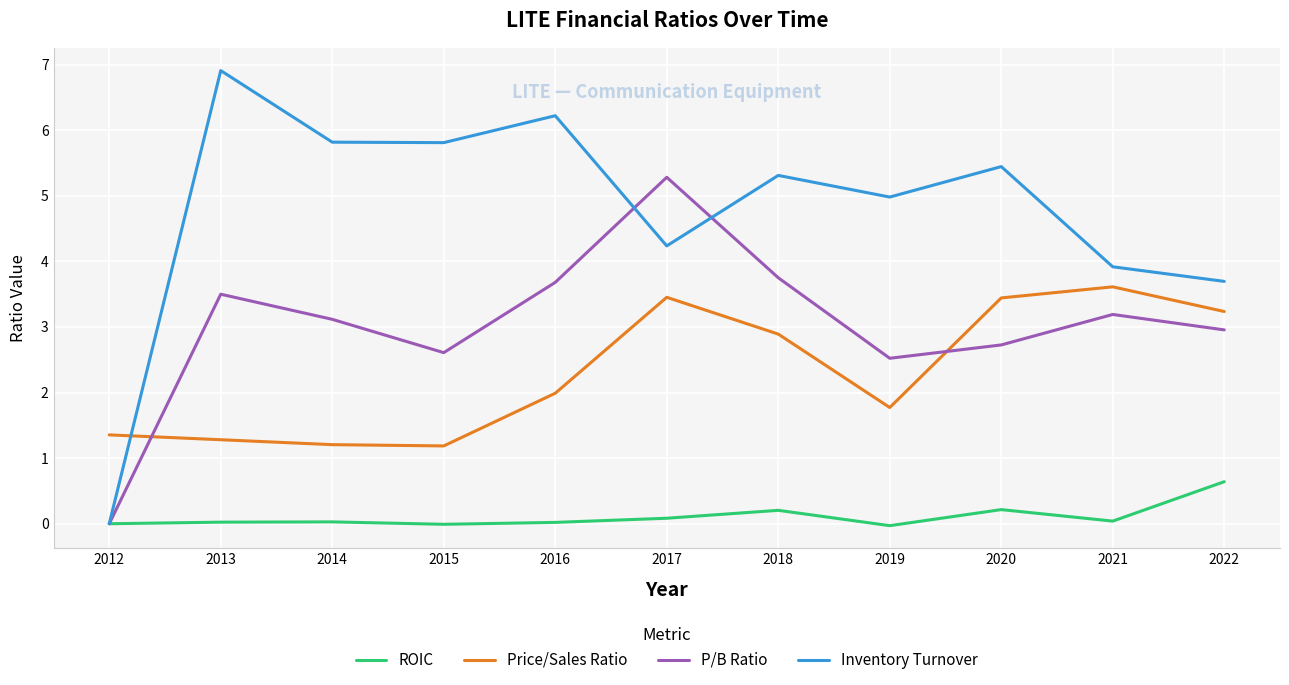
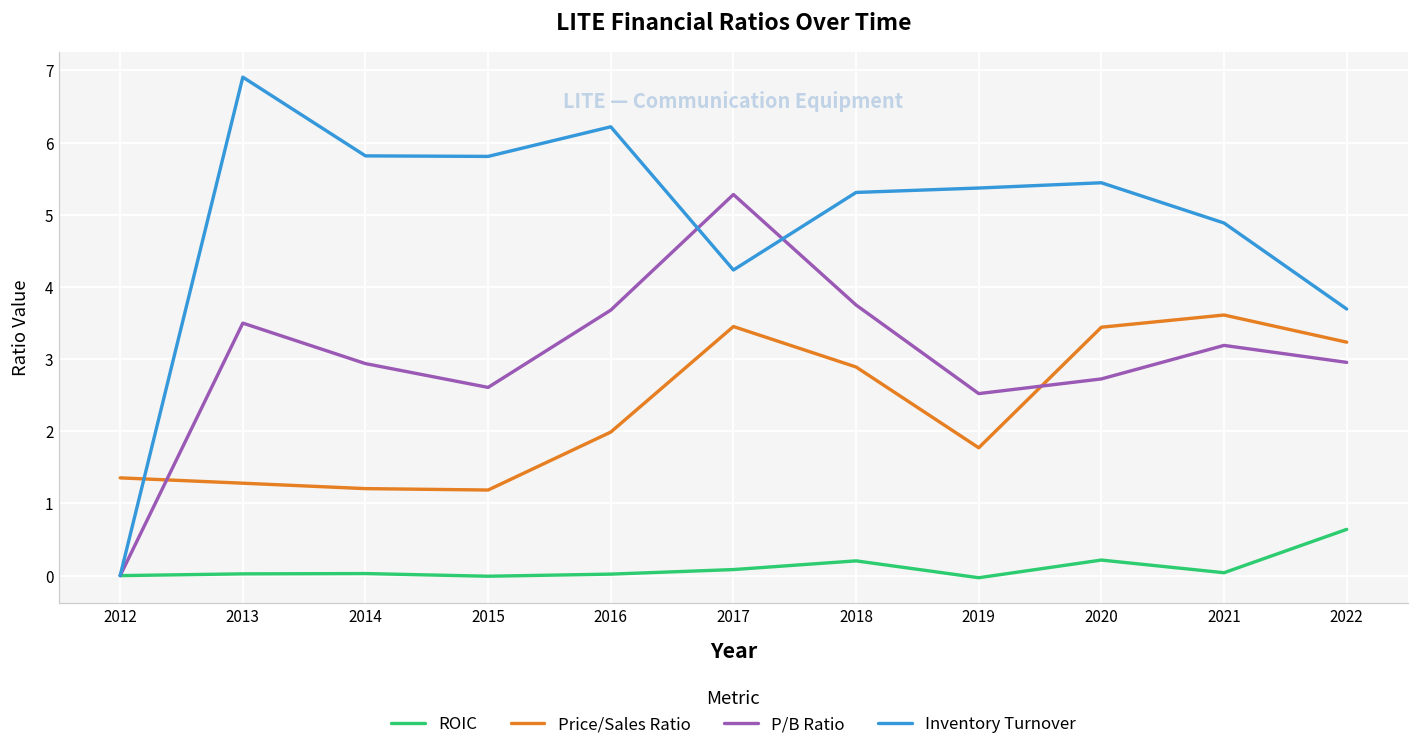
  {
    "ROIC": {
      "2013": 0.0,
      "2014": 0.0,
      "2015": 0.0,
      "2016": 0.0,
      "2017": 0.1,
      "2018": 0.2,
      "2019": 0.0,
      "2020": 0.2,
      "2021": 0.0,
      "2022": 0.6
    },
    "Price/Sales Ratio": {
      "2012": 1.4,
      "2013": 1.3,
      "2014": 1.2,
      "2015": 1.2,
      "2016": 2.0,
      "2017": 3.5,
      "2018": 2.9,
      "2019": 1.8,
      "2020": 3.4,
      "2021": 3.6,
      "2022": 3.2
    },
    "P/B Ratio": {
      "2013": 3.5,
-     "2014": 3.1,
+     "2014": 2.9,
      "2015": 2.6,
      "2016": 3.7,
      "2017": 5.3,
      "2018": 3.8,
      "2019": 2.5,
      "2020": 2.7,
      "2021": 3.2,
      "2022": 3.0
    },
    "Inventory Turnover": {
      "2013": 6.9,
      "2014": 5.8,
      "2015": 5.8,
      "2016": 6.2,
      "2017": 4.2,
      "2018": 5.3,
-     "2019": 5.0,
+     "2019": 5.4,
      "2020": 5.4,
-     "2021": 3.9,
+     "2021": 4.9,
      "2022": 3.7
    }
  }
